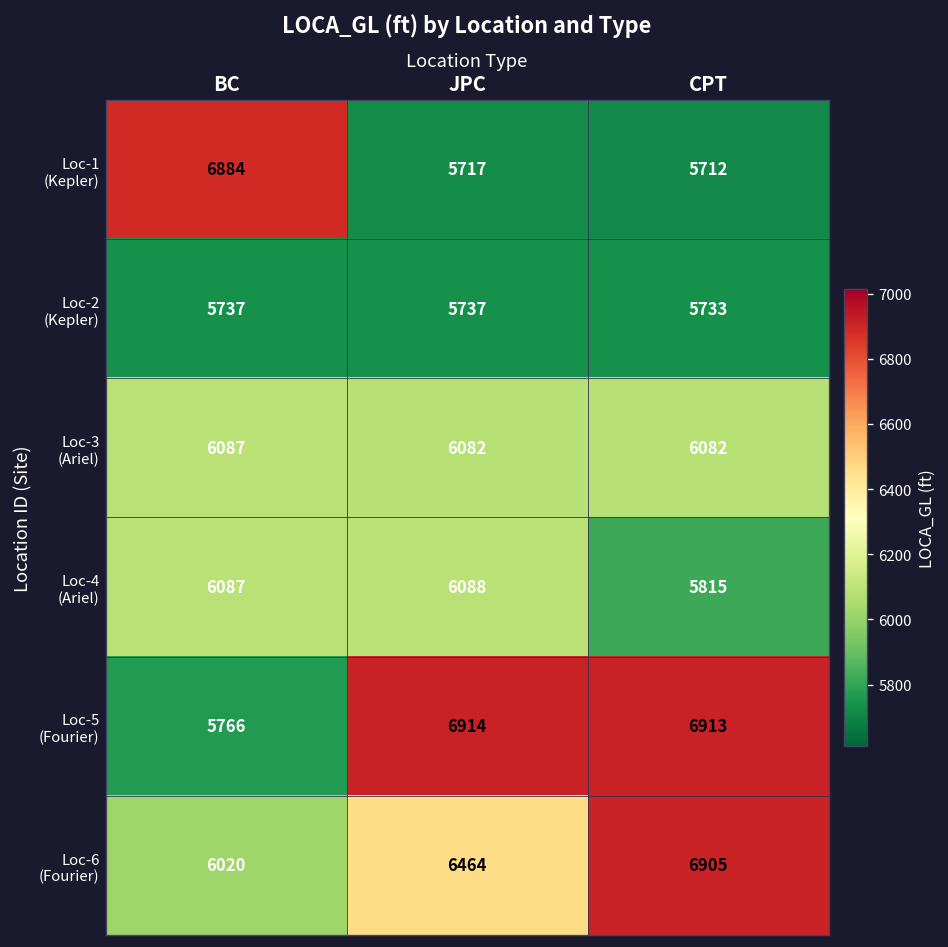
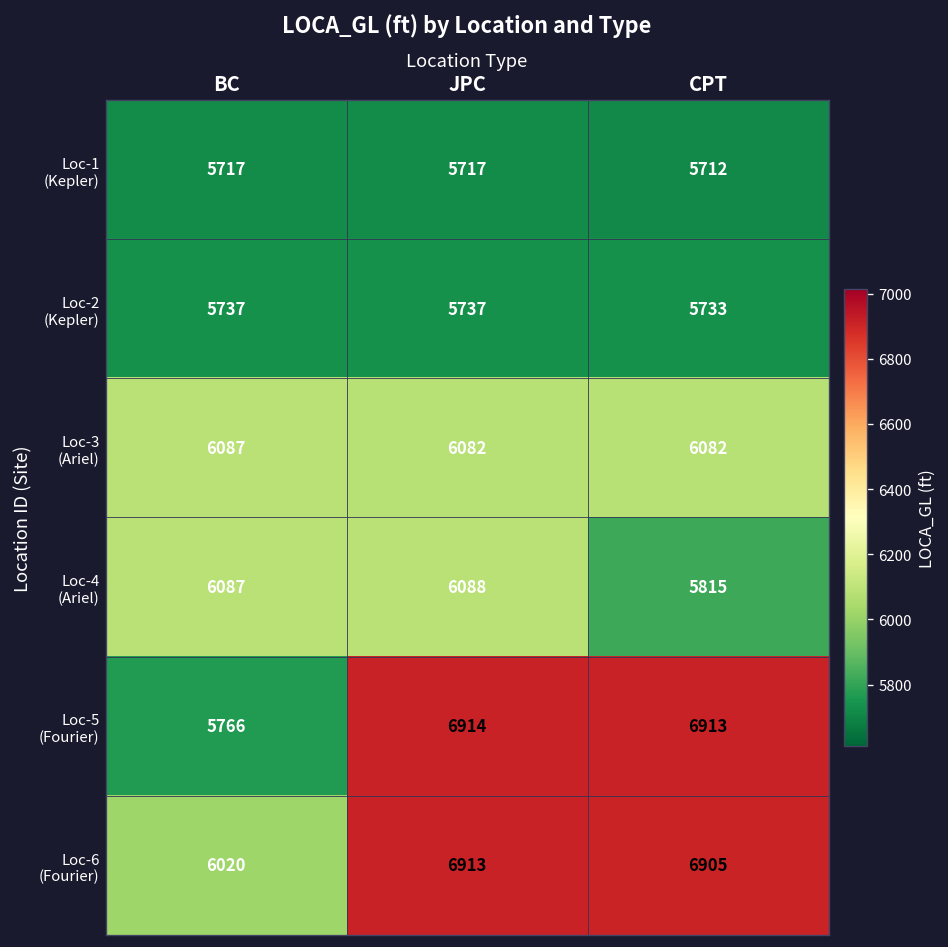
  {
    "Loc-1 (Kepler)": {
-     "BC": 6884,
+     "BC": 5717,
      "JPC": 5717,
      "CPT": 5712
    },
    "Loc-2 (Kepler)": {
      "BC": 5737,
      "JPC": 5737,
      "CPT": 5733
    },
    "Loc-3 (Ariel)": {
      "BC": 6087,
      "JPC": 6082,
      "CPT": 6082
    },
    "Loc-4 (Ariel)": {
      "BC": 6087,
      "JPC": 6088,
      "CPT": 5815
    },
    "Loc-5 (Fourier)": {
      "BC": 5766,
      "JPC": 6914,
      "CPT": 6913
    },
    "Loc-6 (Fourier)": {
      "BC": 6020,
-     "JPC": 6464,
+     "JPC": 6913,
      "CPT": 6905
    }
  }
